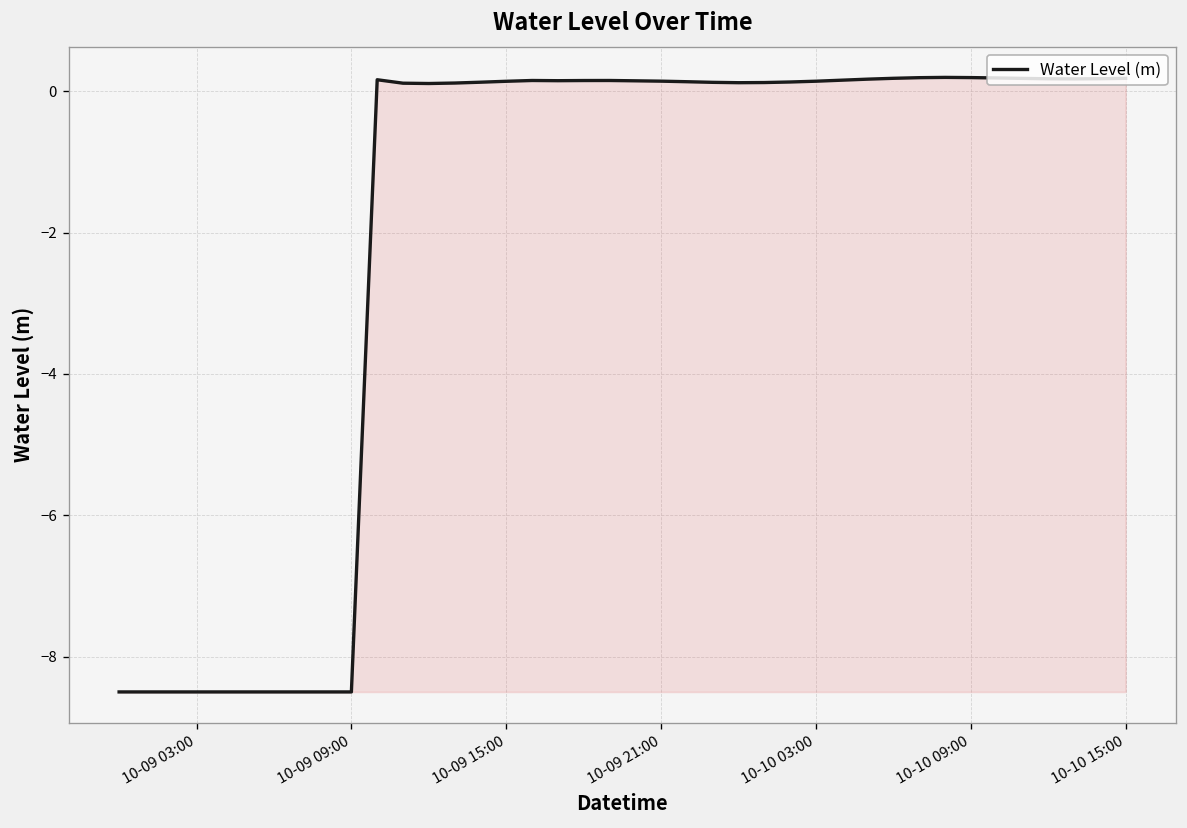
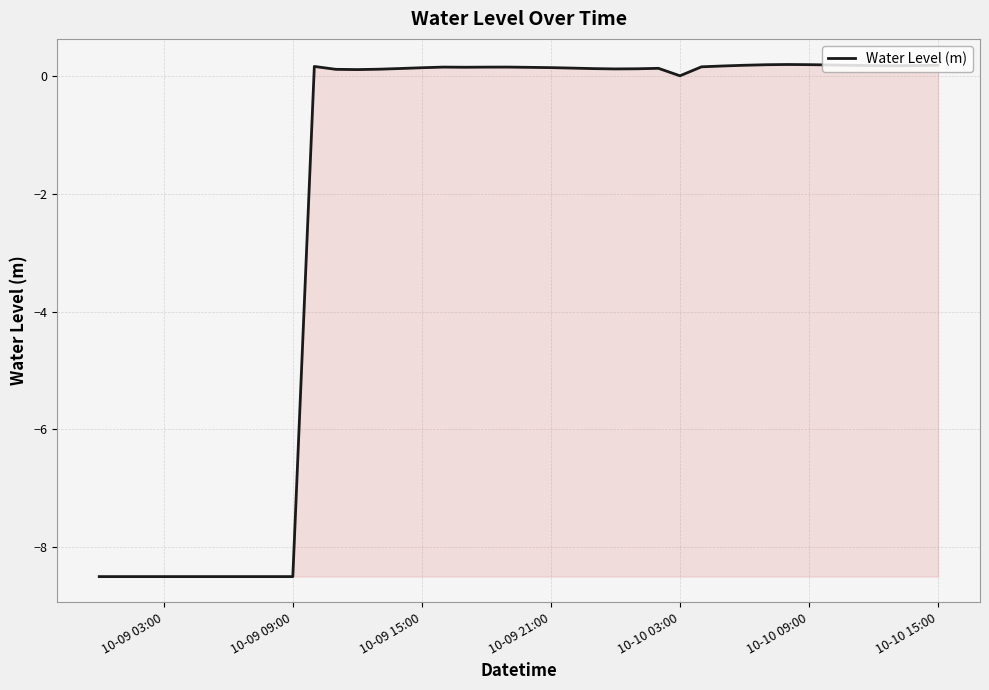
  {
    "10-09 03:00": -8.5,
    "10-09 09:00": -8.5,
    "10-09 15:00": 0.1,
    "10-09 21:00": 0.1,
-   "10-10 03:00": 0.1,
+   "10-10 03:00": 0.0,
    "10-10 09:00": 0.2
  }
